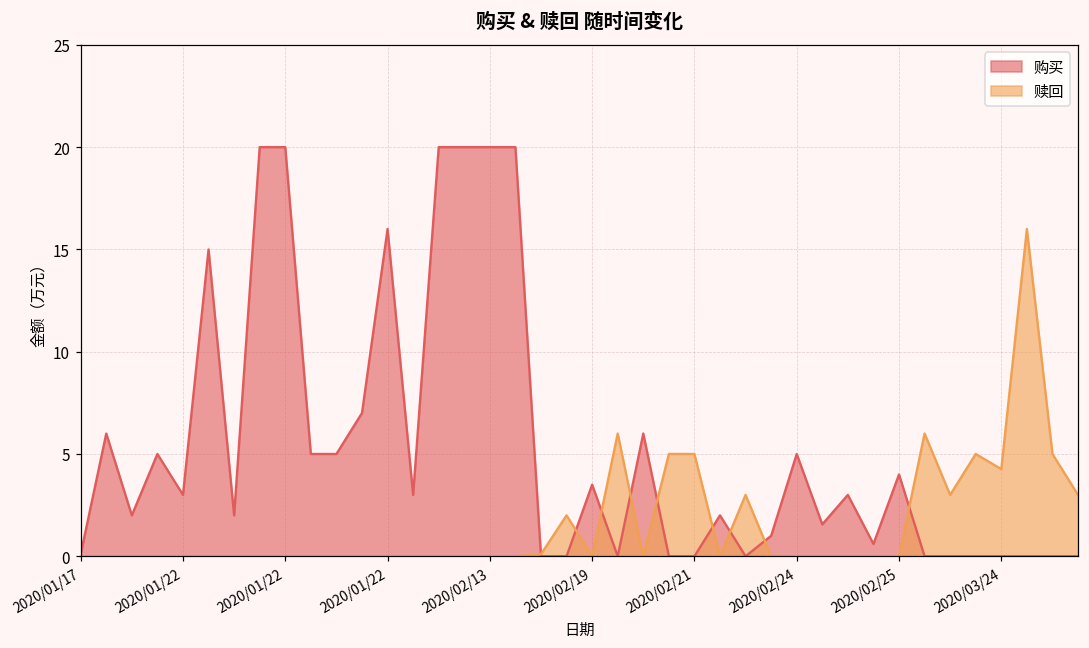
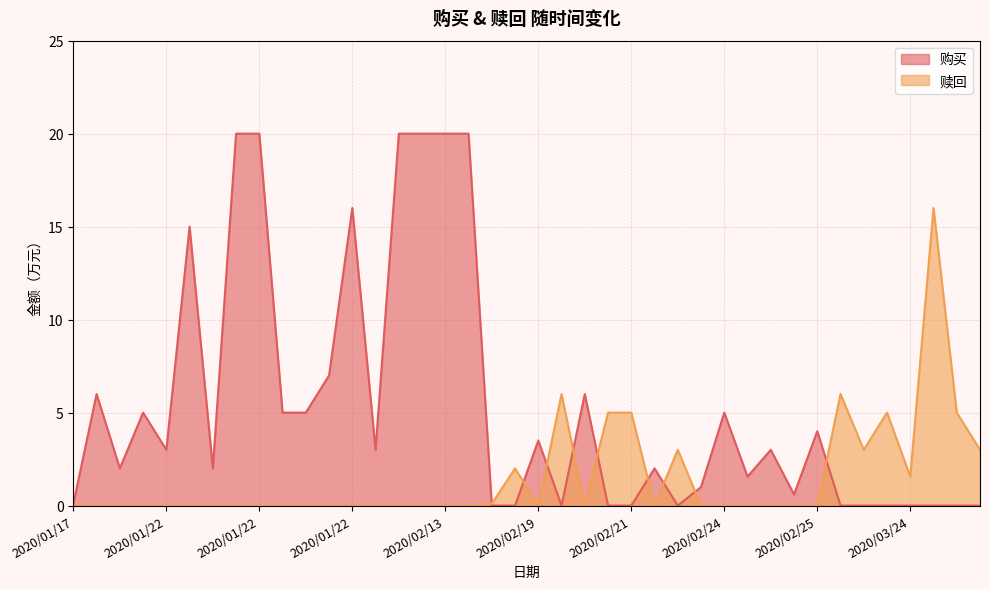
  {
    "购买": {
      "2020/02/13": 20.0,
      "2020/03/24": 0.0
    },
    "赎回": {
      "2020/02/13": 0.0,
-     "2020/03/24": 4.3
+     "2020/03/24": 1.6
    }
  }
